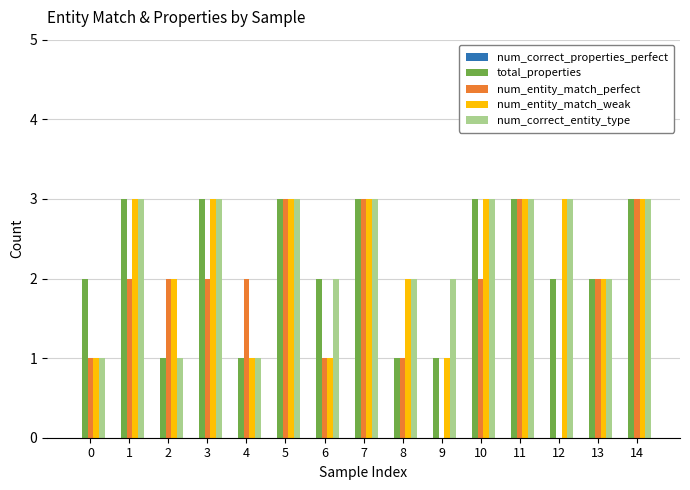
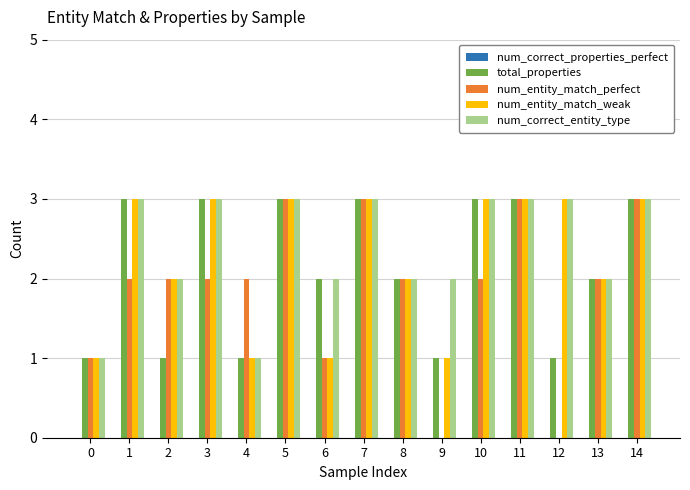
  {
    "num_correct_properties_perfect": {
      "0": 0,
      "1": 0,
      "2": 0,
      "3": 0,
      "4": 0,
      "5": 0,
      "6": 0,
      "7": 0,
      "8": 0,
      "9": 0,
      "10": 0,
      "11": 0,
      "12": 0,
      "13": 0,
      "14": 0
    },
    "total_properties": {
-     "0": 2,
+     "0": 1,
      "1": 3,
      "2": 1,
      "3": 3,
      "4": 1,
      "5": 3,
      "6": 2,
      "7": 3,
-     "8": 1,
+     "8": 2,
      "9": 1,
      "10": 3,
      "11": 3,
-     "12": 2,
+     "12": 1,
      "13": 2,
      "14": 3
    },
    "num_entity_match_perfect": {
      "0": 1,
      "1": 2,
      "2": 2,
      "3": 2,
      "4": 2,
      "5": 3,
      "6": 1,
      "7": 3,
-     "8": 1,
+     "8": 2,
      "9": 0,
      "10": 2,
      "11": 3,
      "12": 0,
      "13": 2,
      "14": 3
    },
    "num_entity_match_weak": {
      "0": 1,
      "1": 3,
      "2": 2,
      "3": 3,
      "4": 1,
      "5": 3,
      "6": 1,
      "7": 3,
      "8": 2,
      "9": 1,
      "10": 3,
      "11": 3,
      "12": 3,
      "13": 2,
      "14": 3
    },
    "num_correct_entity_type": {
      "0": 1,
      "1": 3,
-     "2": 1,
+     "2": 2,
      "3": 3,
      "4": 1,
      "5": 3,
      "6": 2,
      "7": 3,
      "8": 2,
      "9": 2,
      "10": 3,
      "11": 3,
      "12": 3,
      "13": 2,
      "14": 3
    }
  }
